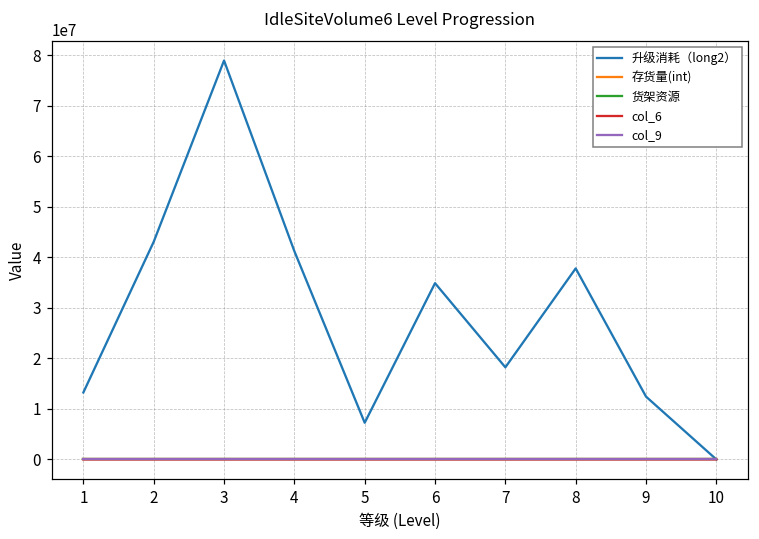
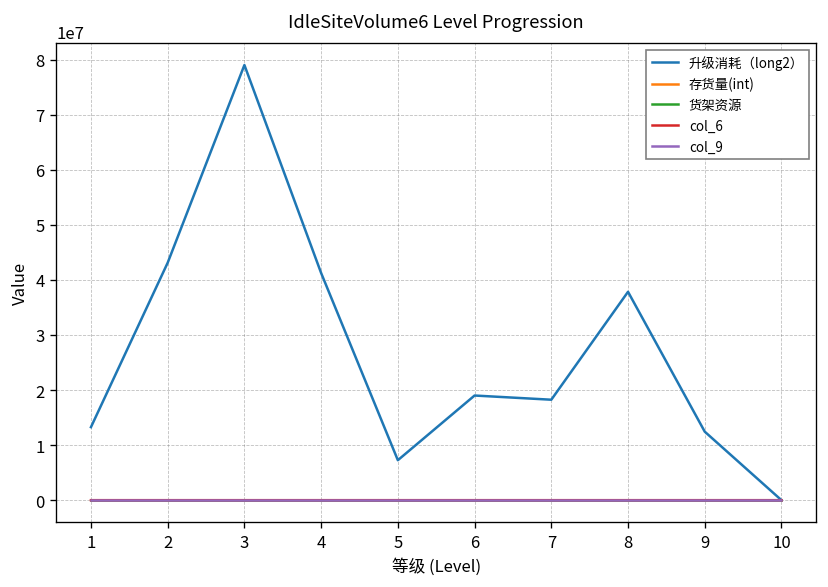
  {
    "升级消耗（long2）": {
      "1": 13000000,
      "2": 43000000,
      "3": 79000000,
      "4": 41000000,
      "5": 7000000,
-     "6": 35000000,
+     "6": 19000000,
      "7": 18000000,
      "8": 38000000,
      "9": 12000000
    },
    "col_9": {
      "1": 0,
      "2": 0,
      "3": 0,
      "4": 0,
      "5": 0,
      "6": 0,
      "7": 0,
      "8": 0,
      "9": 0
    }
  }
